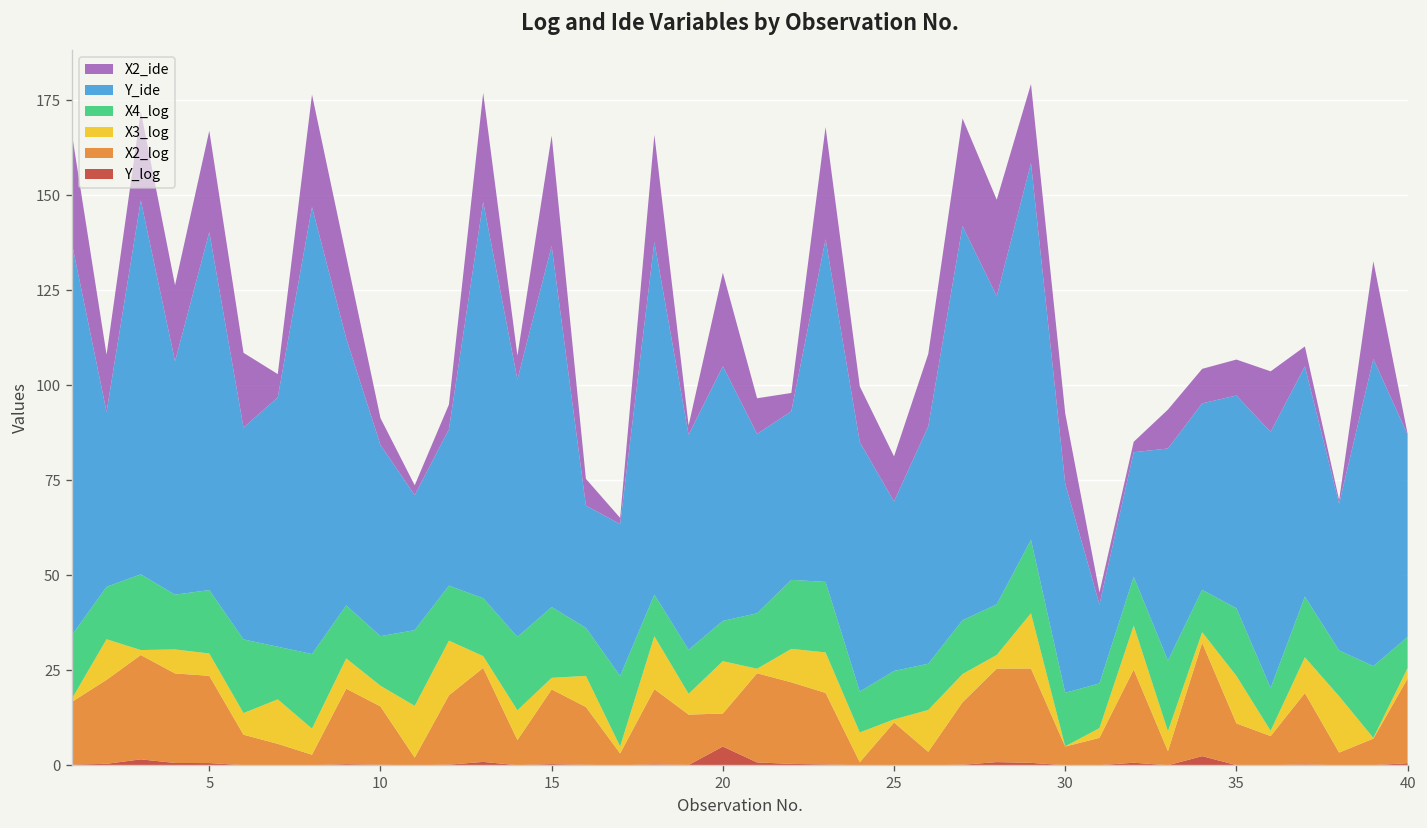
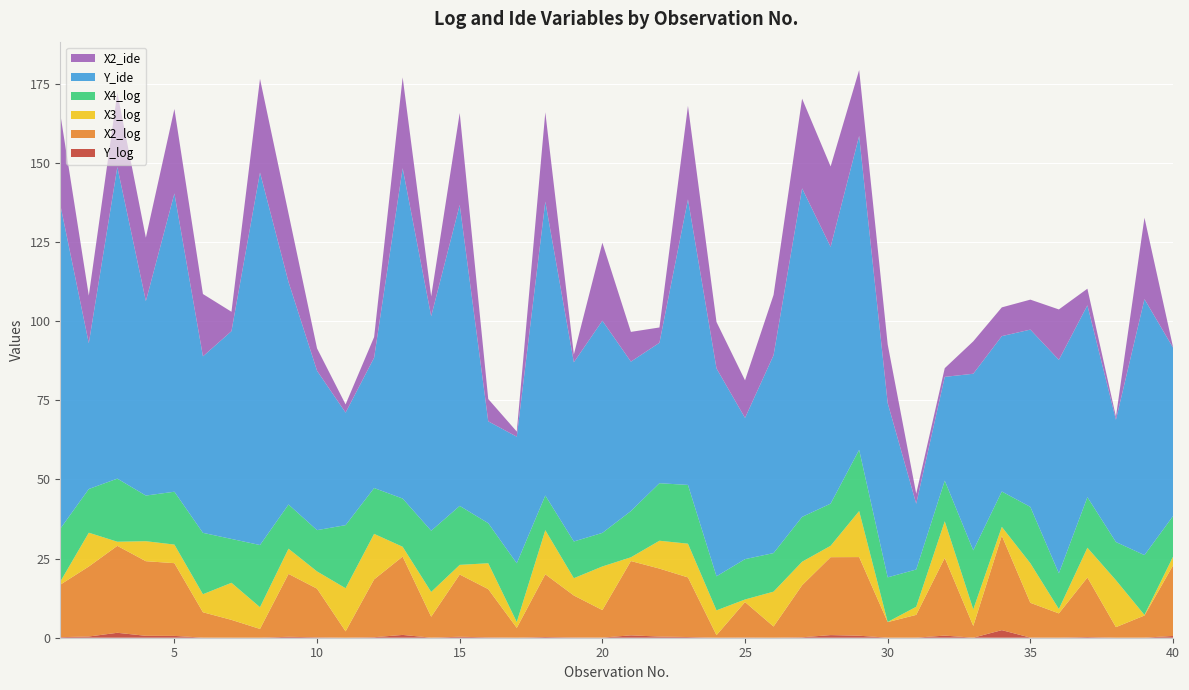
  {
    "Y_log": {
-     "20": 5
+     "20": 0
    },
    "X2_log": {
      "5": 23,
      "10": 15,
      "15": 20,
      "20": 9,
      "25": 11,
      "35": 11,
      "40": 22
    },
    "X3_log": {
      "5": 6,
      "10": 5,
      "15": 3,
      "20": 14,
      "25": 1,
      "35": 12,
      "40": 3
    },
    "X4_log": {
      "5": 17,
      "10": 13,
      "15": 19,
      "20": 11,
      "25": 13,
      "30": 14,
      "35": 18,
-     "40": 8
+     "40": 13
    },
    "Y_ide": {
      "5": 94,
      "10": 50,
      "15": 95,
      "20": 67,
      "25": 45,
      "30": 55,
      "35": 56
    },
    "X2_ide": {
      "5": 27,
      "10": 7,
      "15": 29,
      "20": 25,
      "25": 12,
      "30": 19,
      "35": 9
    }
  }
